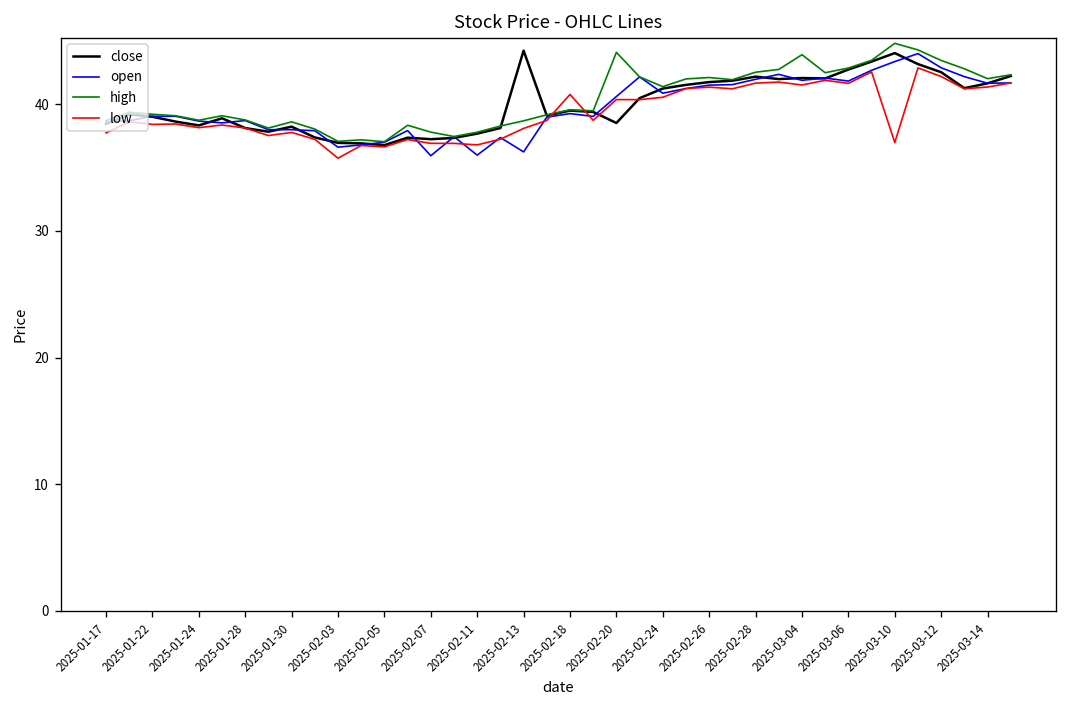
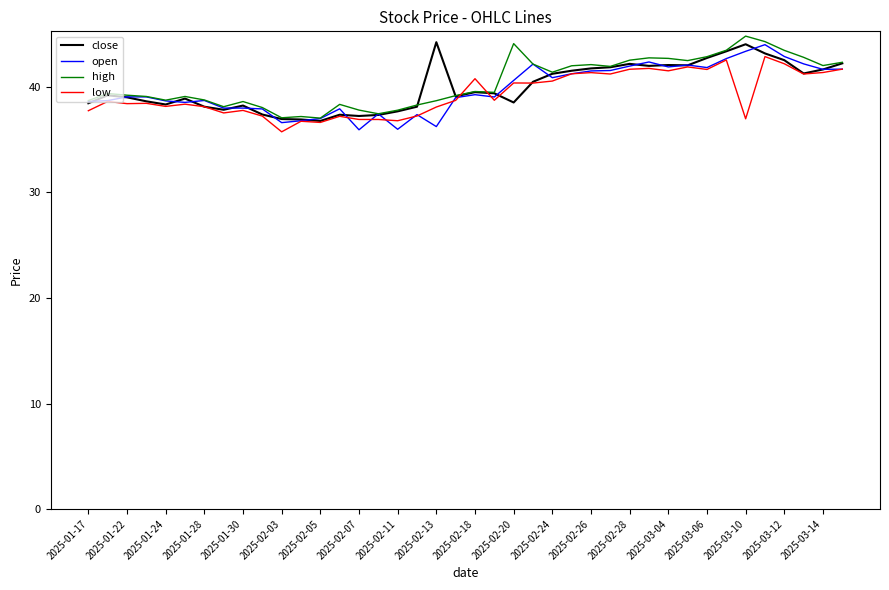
  {
    "close": {
      "2025-01-30": 38.2,
      "2025-02-07": 37.3,
      "2025-02-13": 44.2,
      "2025-02-20": 38.5,
      "2025-03-10": 44.0,
      "2025-03-12": 42.5
    },
    "open": {
      "2025-02-03": 36.6,
      "2025-02-07": 35.9,
      "2025-02-11": 36.0,
      "2025-02-13": 36.2,
      "2025-02-18": 39.3,
      "2025-02-20": 40.6,
      "2025-02-24": 40.9,
      "2025-03-10": 43.4,
      "2025-03-12": 42.9
    },
    "high": {
      "2025-01-30": 38.6,
      "2025-02-07": 37.8,
      "2025-02-13": 38.7,
      "2025-02-20": 44.1,
      "2025-02-26": 42.1,
      "2025-02-28": 42.5,
-     "2025-03-04": 43.9,
+     "2025-03-04": 42.7,
      "2025-03-10": 44.8,
      "2025-03-12": 43.5,
      "2025-03-14": 42.0
    },
    "low": {
      "2025-01-17": 37.8,
      "2025-01-22": 38.4,
      "2025-02-03": 35.8,
      "2025-02-07": 36.9,
      "2025-02-11": 36.8,
      "2025-02-13": 38.1,
      "2025-02-18": 40.8,
      "2025-02-20": 40.4,
      "2025-02-24": 40.6,
      "2025-02-28": 41.7,
      "2025-03-04": 41.5,
      "2025-03-10": 37.0,
      "2025-03-12": 42.2,
      "2025-03-14": 41.4
    }
  }
